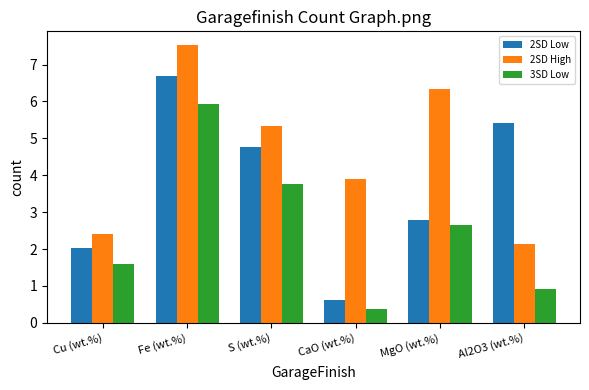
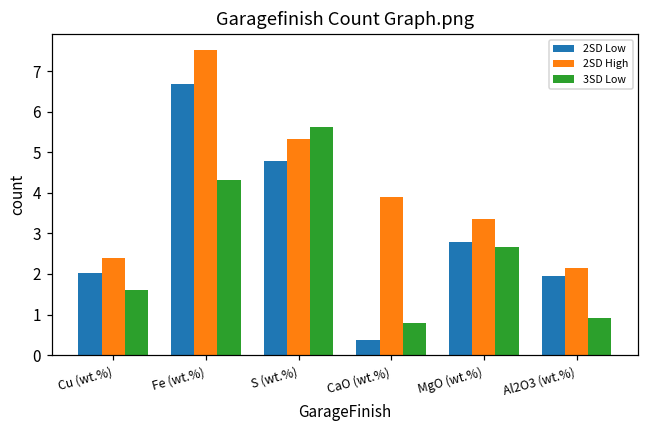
  {
    "2SD Low": {
      "Cu (wt.%)": 2.0,
      "Fe (wt.%)": 6.7,
      "S (wt.%)": 4.8,
-     "CaO (wt.%)": 0.6,
+     "CaO (wt.%)": 0.4,
      "MgO (wt.%)": 2.8,
-     "Al2O3 (wt.%)": 5.4
+     "Al2O3 (wt.%)": 2.0
    },
    "2SD High": {
      "Cu (wt.%)": 2.4,
      "Fe (wt.%)": 7.5,
      "S (wt.%)": 5.3,
      "CaO (wt.%)": 3.9,
-     "MgO (wt.%)": 6.3,
+     "MgO (wt.%)": 3.3,
      "Al2O3 (wt.%)": 2.1
    },
    "3SD Low": {
      "Cu (wt.%)": 1.6,
-     "Fe (wt.%)": 5.9,
-     "S (wt.%)": 3.8,
-     "CaO (wt.%)": 0.4,
+     "Fe (wt.%)": 4.3,
+     "S (wt.%)": 5.6,
+     "CaO (wt.%)": 0.8,
      "MgO (wt.%)": 2.7,
      "Al2O3 (wt.%)": 0.9
    }
  }
